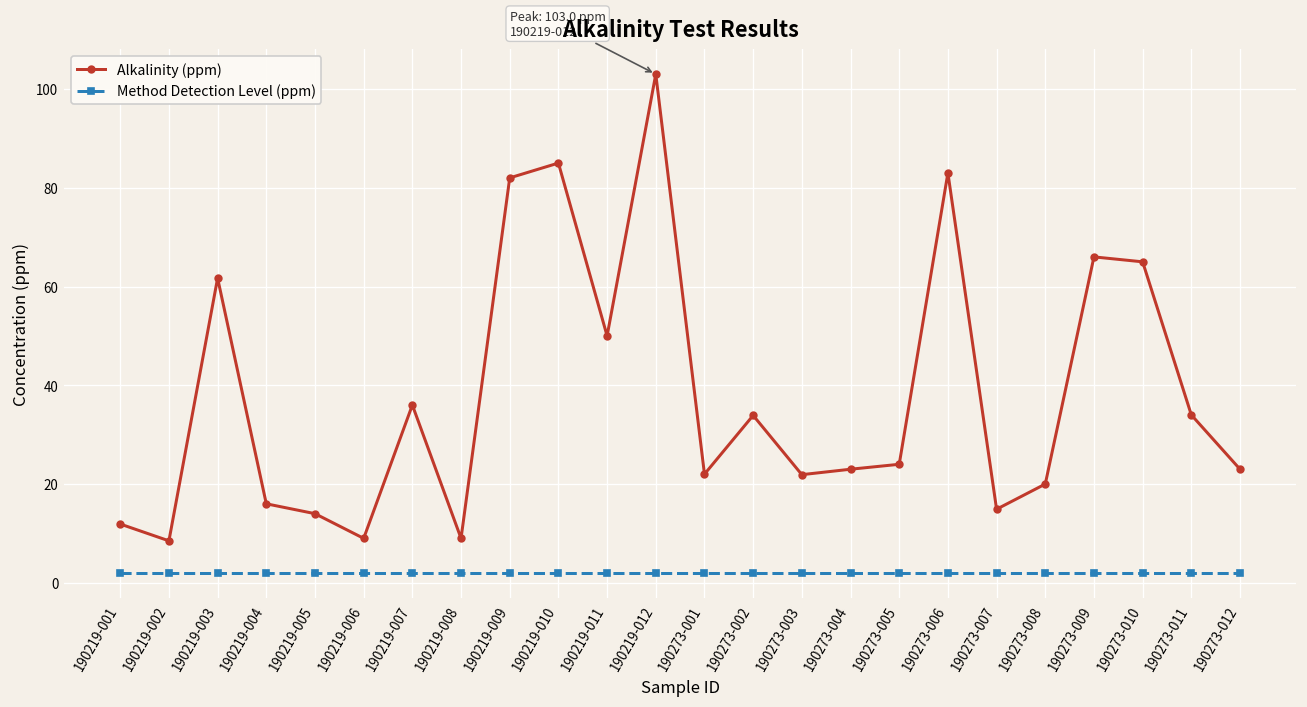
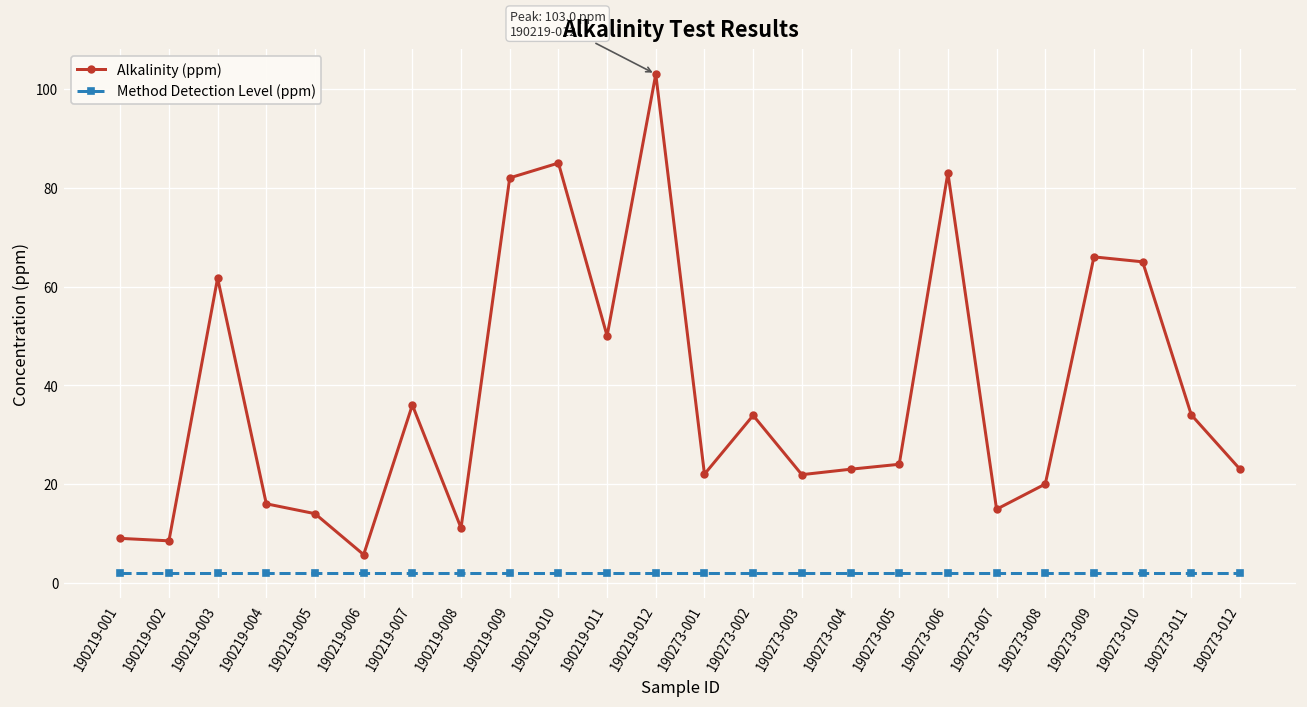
  {
    "Alkalinity (ppm)": {
-     "190219-001": 12,
+     "190219-001": 9,
      "190219-002": 9,
      "190219-003": 62,
      "190219-004": 16,
      "190219-005": 14,
-     "190219-006": 9,
+     "190219-006": 6,
      "190219-007": 36,
-     "190219-008": 9,
+     "190219-008": 11,
      "190219-009": 82,
      "190219-010": 85,
      "190219-011": 50,
      "190273-001": 22,
      "190273-002": 34,
      "190273-003": 22,
      "190273-004": 23,
      "190273-005": 24,
      "190273-006": 83,
      "190273-007": 15,
      "190273-008": 20,
      "190273-009": 66,
      "190273-010": 65,
      "190273-011": 34,
      "190273-012": 23
    },
    "Method Detection Level (ppm)": {
      "190219-001": 2,
      "190219-002": 2,
      "190219-003": 2,
      "190219-004": 2,
      "190219-005": 2,
      "190219-006": 2,
      "190219-007": 2,
      "190219-008": 2,
      "190219-009": 2,
      "190219-010": 2,
      "190219-011": 2,
      "190219-012": 2,
      "190273-001": 2,
      "190273-002": 2,
      "190273-003": 2,
      "190273-004": 2,
      "190273-005": 2,
      "190273-006": 2,
      "190273-007": 2,
      "190273-008": 2,
      "190273-009": 2,
      "190273-010": 2,
      "190273-011": 2,
      "190273-012": 2
    }
  }
